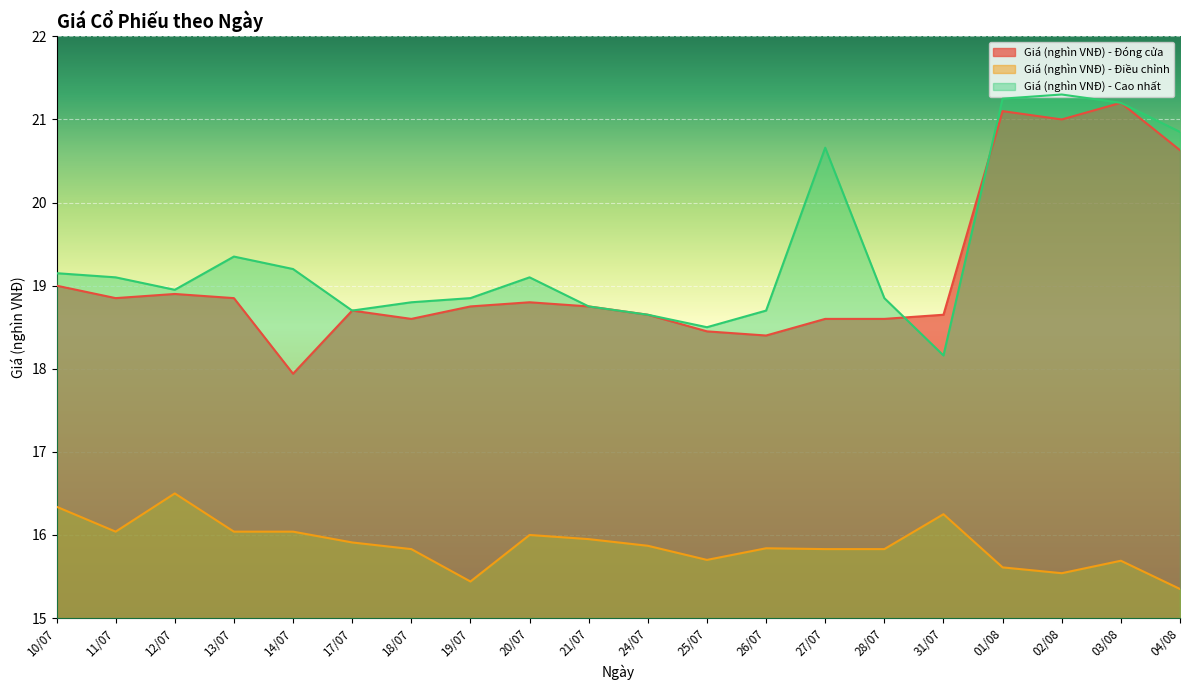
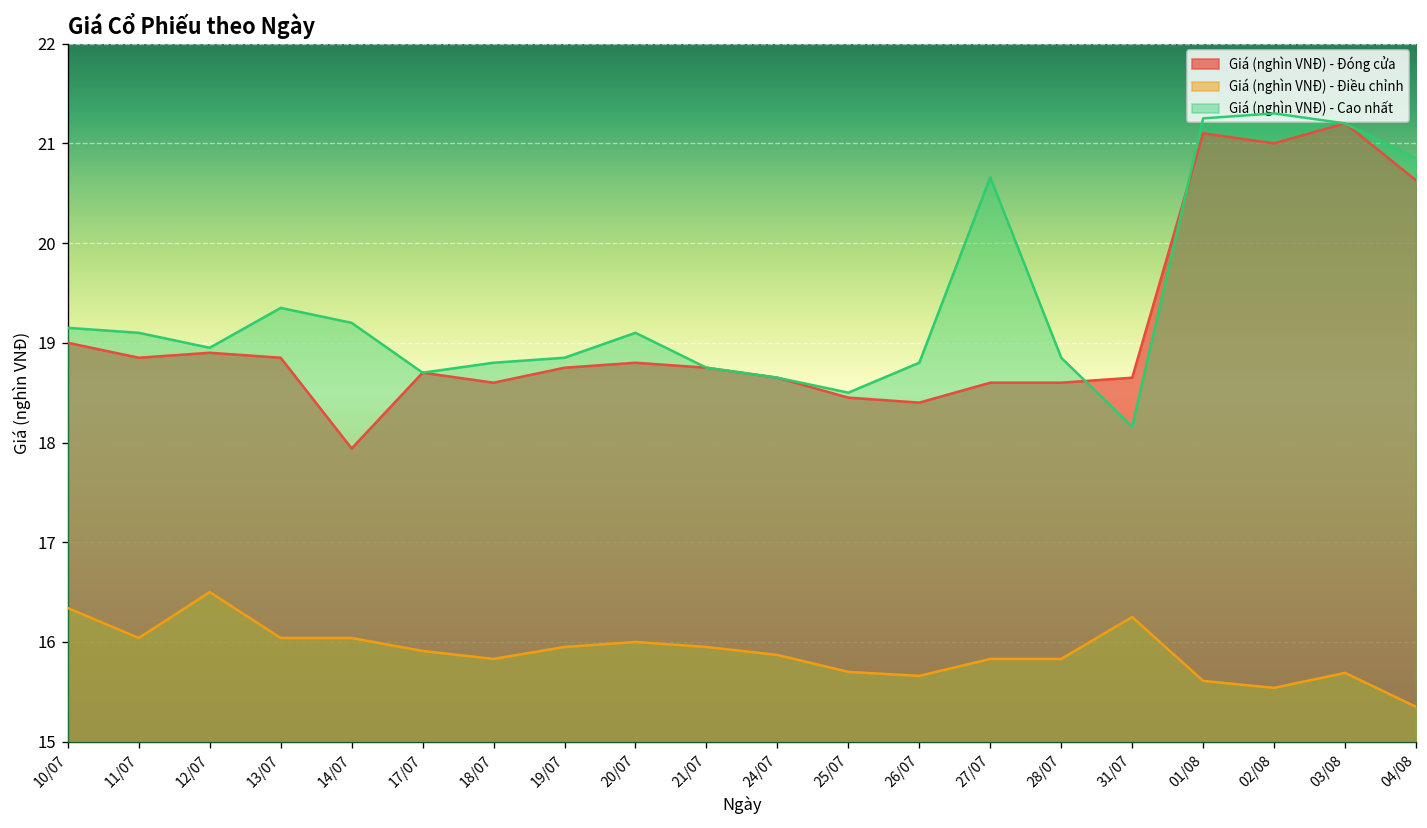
  {
    "Giá (nghìn VNĐ) - Đóng cửa": {
      "10/07": 19.0,
      "11/07": 18.9,
      "12/07": 18.9,
      "13/07": 18.9,
      "14/07": 17.9,
      "18/07": 18.6,
      "19/07": 18.8,
      "20/07": 18.8,
      "25/07": 18.5,
      "26/07": 18.4,
      "27/07": 18.6,
      "28/07": 18.6,
      "31/07": 18.7,
      "01/08": 21.1,
      "02/08": 21.0,
      "04/08": 20.6
    },
    "Giá (nghìn VNĐ) - Điều chỉnh": {
      "10/07": 16.3,
      "11/07": 16.0,
      "12/07": 16.5,
      "13/07": 16.0,
      "14/07": 16.0,
      "17/07": 15.9,
      "18/07": 15.8,
-     "19/07": 15.4,
+     "19/07": 16.0,
      "20/07": 16.0,
      "21/07": 16.0,
      "24/07": 15.9,
      "25/07": 15.7,
-     "26/07": 15.8,
+     "26/07": 15.7,
      "27/07": 15.8,
      "28/07": 15.8,
      "31/07": 16.3,
      "01/08": 15.6,
      "02/08": 15.5,
      "03/08": 15.7,
      "04/08": 15.4
    },
    "Giá (nghìn VNĐ) - Cao nhất": {
      "10/07": 19.2,
      "11/07": 19.1,
      "12/07": 19.0,
      "13/07": 19.4,
      "14/07": 19.2,
      "18/07": 18.8,
      "19/07": 18.9,
      "20/07": 19.1,
      "25/07": 18.5,
-     "26/07": 18.7,
+     "26/07": 18.8,
      "27/07": 20.7,
      "28/07": 18.9,
      "31/07": 18.2,
      "01/08": 21.3,
      "04/08": 20.9
    }
  }
